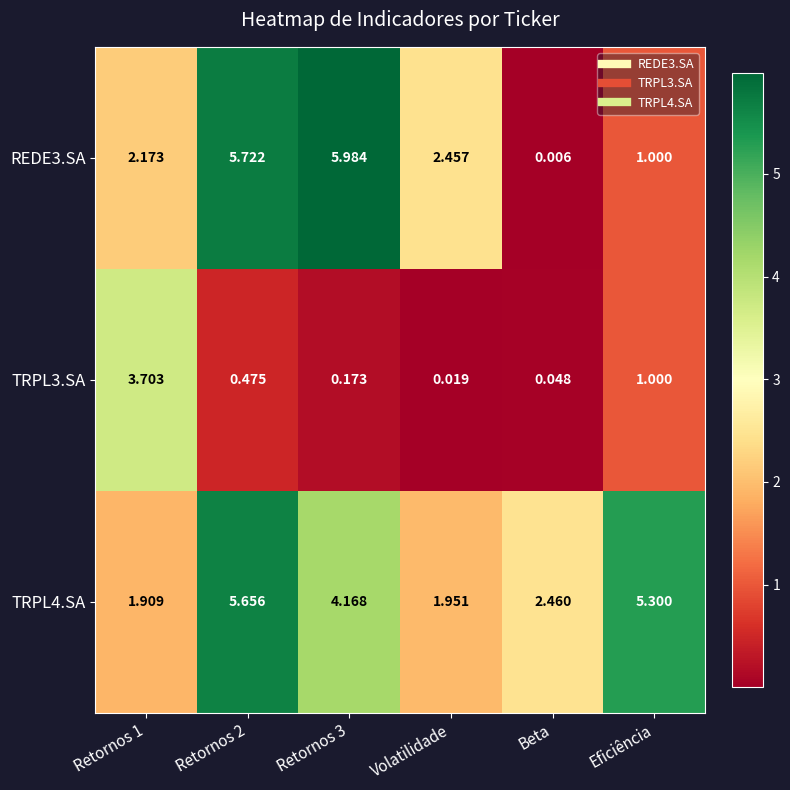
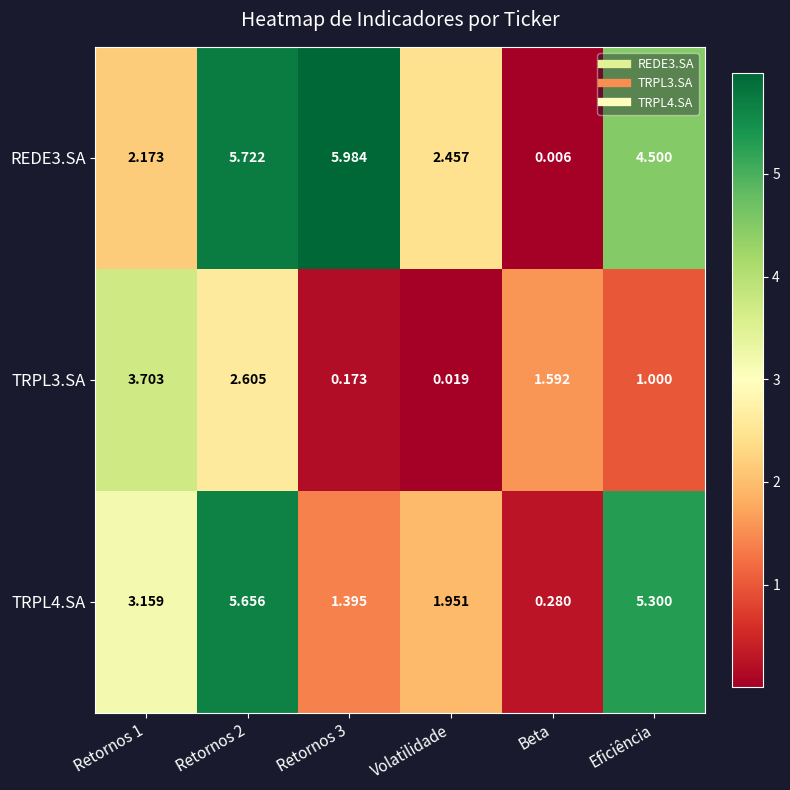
  {
    "REDE3.SA": {
      "Retornos 1": 2.173,
      "Retornos 2": 5.722,
      "Retornos 3": 5.984,
      "Volatilidade": 2.457,
      "Beta": 0.006,
-     "Eficiência": 1.000
+     "Eficiência": 4.500
    },
    "TRPL3.SA": {
      "Retornos 1": 3.703,
-     "Retornos 2": 0.475,
+     "Retornos 2": 2.605,
      "Retornos 3": 0.173,
      "Volatilidade": 0.019,
-     "Beta": 0.048,
+     "Beta": 1.592,
      "Eficiência": 1.000
    },
    "TRPL4.SA": {
-     "Retornos 1": 1.909,
+     "Retornos 1": 3.159,
      "Retornos 2": 5.656,
-     "Retornos 3": 4.168,
+     "Retornos 3": 1.395,
      "Volatilidade": 1.951,
-     "Beta": 2.460,
+     "Beta": 0.280,
      "Eficiência": 5.300
    }
  }
